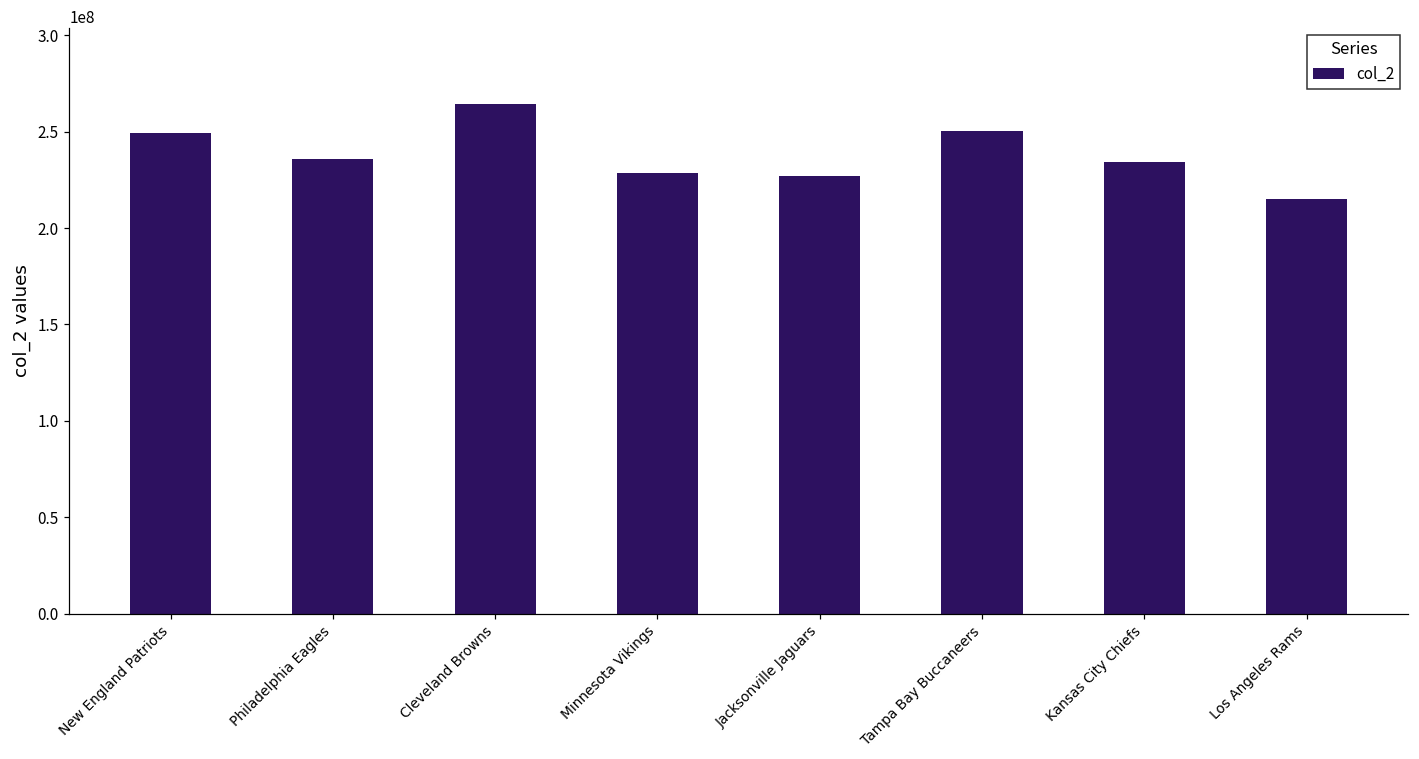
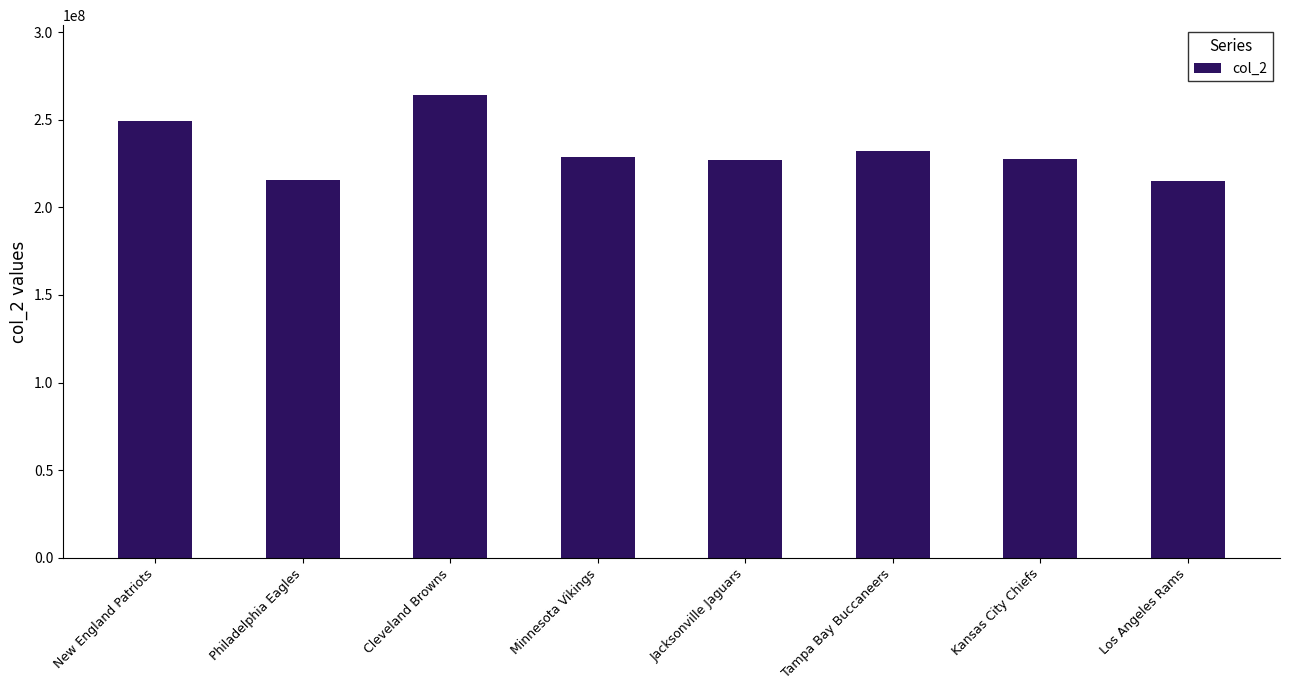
  {
    "New England Patriots": 249000000,
-   "Philadelphia Eagles": 236000000,
+   "Philadelphia Eagles": 215000000,
    "Cleveland Browns": 264000000,
    "Minnesota Vikings": 228000000,
    "Jacksonville Jaguars": 227000000,
-   "Tampa Bay Buccaneers": 250000000,
-   "Kansas City Chiefs": 234000000,
+   "Tampa Bay Buccaneers": 232000000,
+   "Kansas City Chiefs": 227000000,
    "Los Angeles Rams": 215000000
  }
